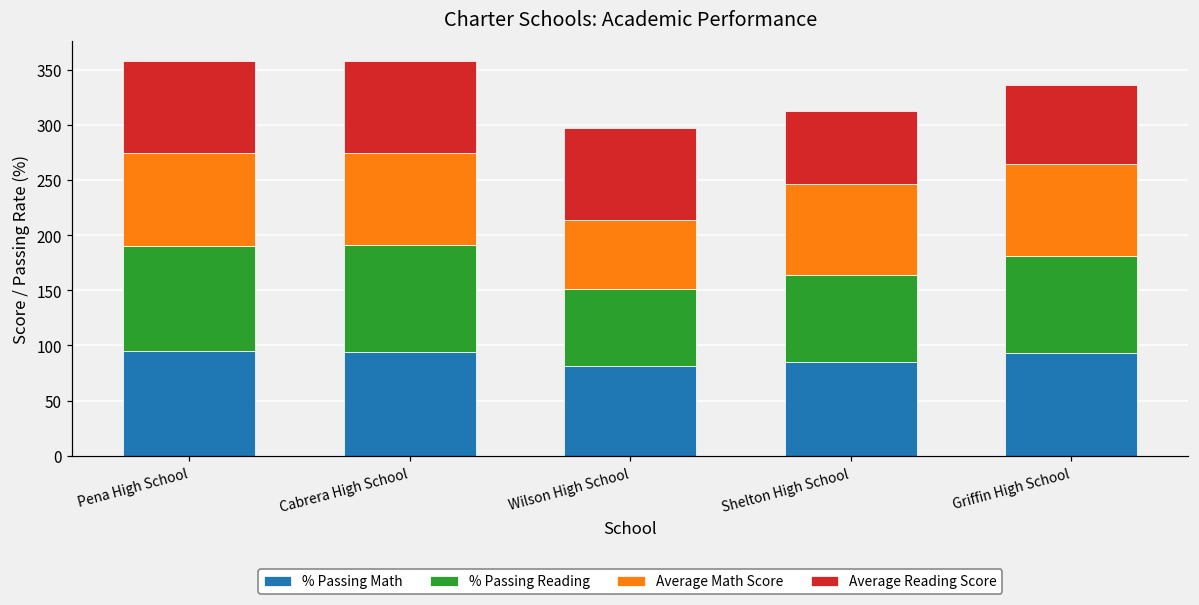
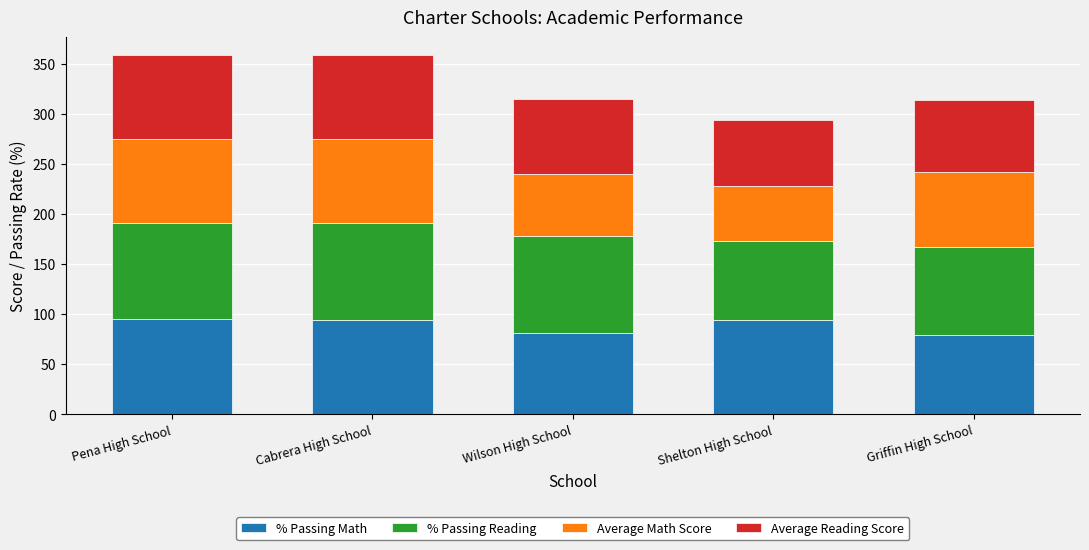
  {
    "% Passing Math": {
      "Pena High School": 95,
      "Cabrera High School": 94,
      "Wilson High School": 81,
-     "Shelton High School": 85,
-     "Griffin High School": 93
+     "Shelton High School": 94,
+     "Griffin High School": 79
    },
    "% Passing Reading": {
      "Pena High School": 96,
      "Cabrera High School": 97,
-     "Wilson High School": 70,
+     "Wilson High School": 97,
      "Shelton High School": 79,
      "Griffin High School": 88
    },
    "Average Math Score": {
      "Pena High School": 84,
      "Cabrera High School": 83,
      "Wilson High School": 62,
-     "Shelton High School": 83,
-     "Griffin High School": 83
+     "Shelton High School": 55,
+     "Griffin High School": 75
    },
    "Average Reading Score": {
      "Pena High School": 84,
      "Cabrera High School": 84,
-     "Wilson High School": 84,
+     "Wilson High School": 74,
      "Shelton High School": 66,
      "Griffin High School": 72
    }
  }
